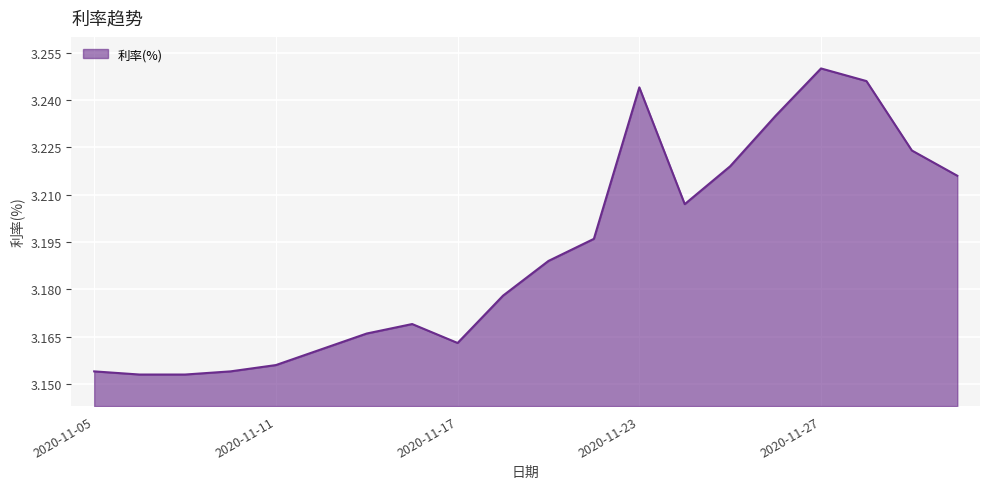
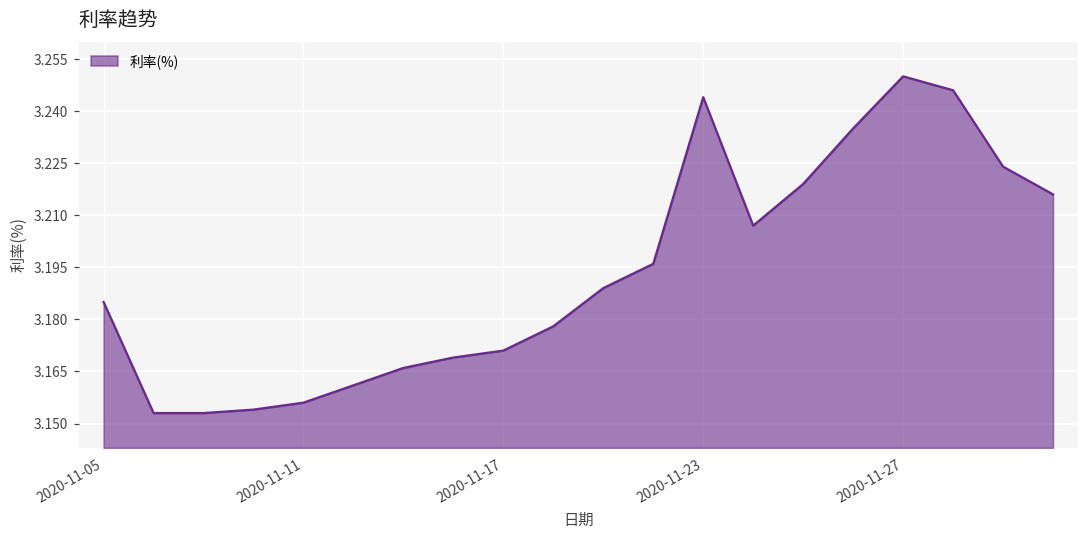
  {
-   "2020-11-05": 3.154,
+   "2020-11-05": 3.185,
    "2020-11-11": 3.156,
-   "2020-11-17": 3.163,
+   "2020-11-17": 3.171,
    "2020-11-23": 3.244,
    "2020-11-27": 3.250
  }
